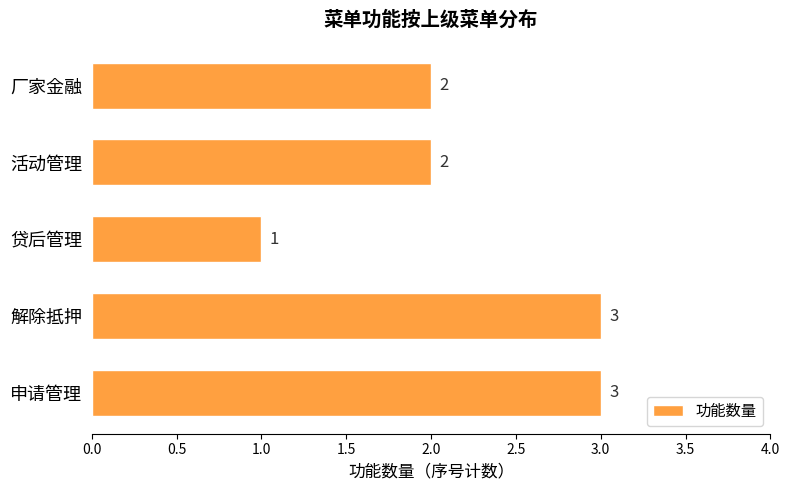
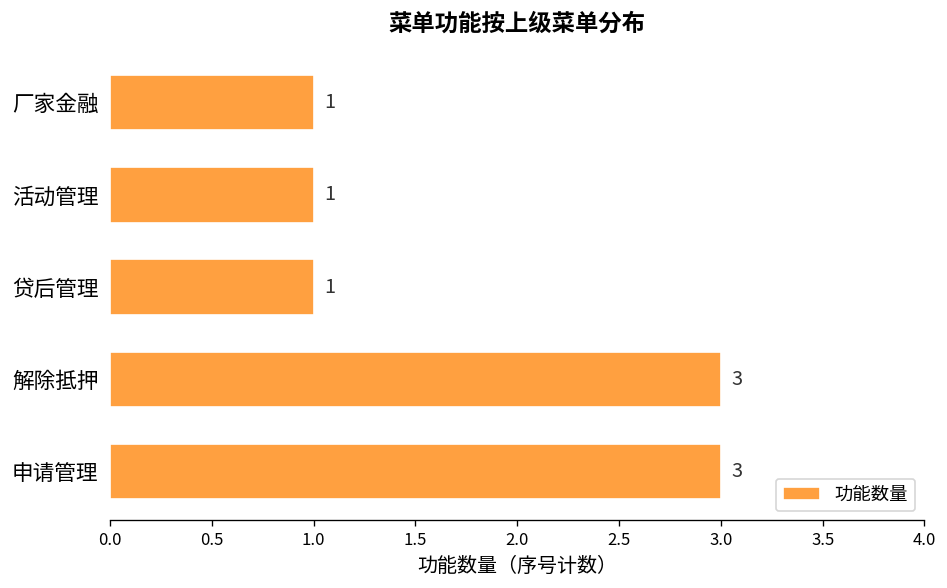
  {
-   "厂家金融": 2,
-   "活动管理": 2,
+   "厂家金融": 1,
+   "活动管理": 1,
    "贷后管理": 1,
    "解除抵押": 3,
    "申请管理": 3
  }
